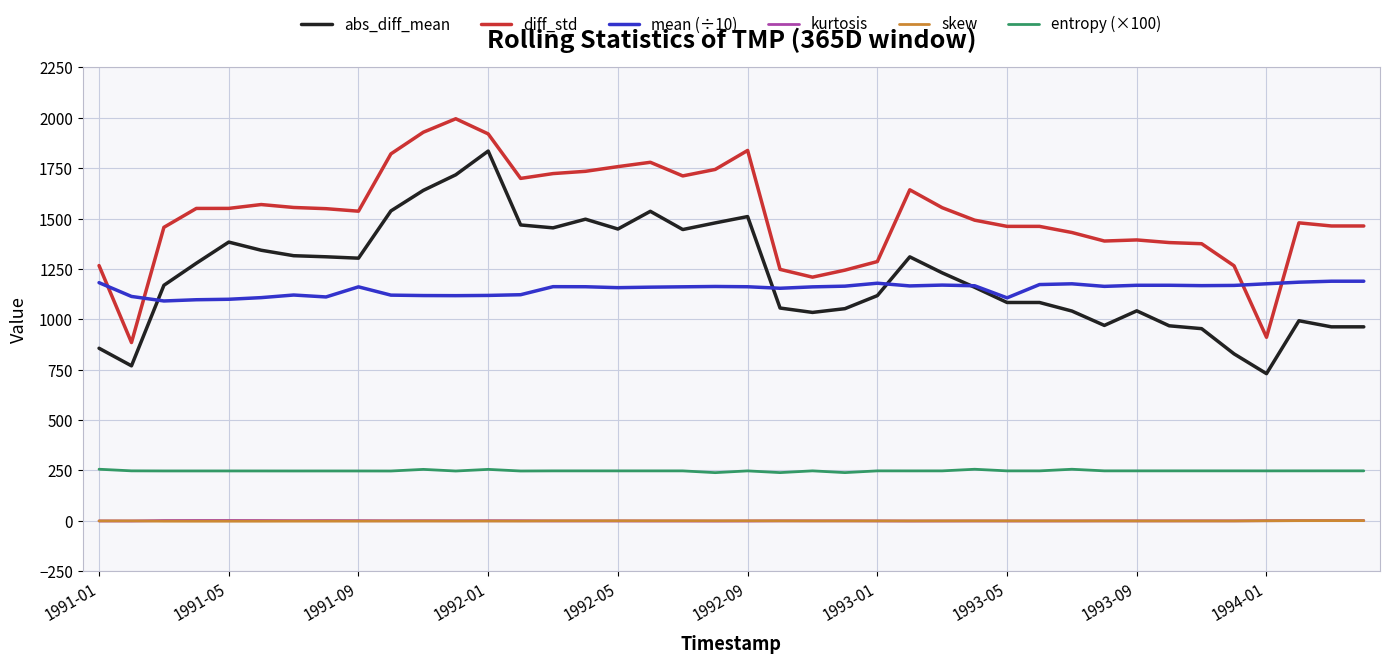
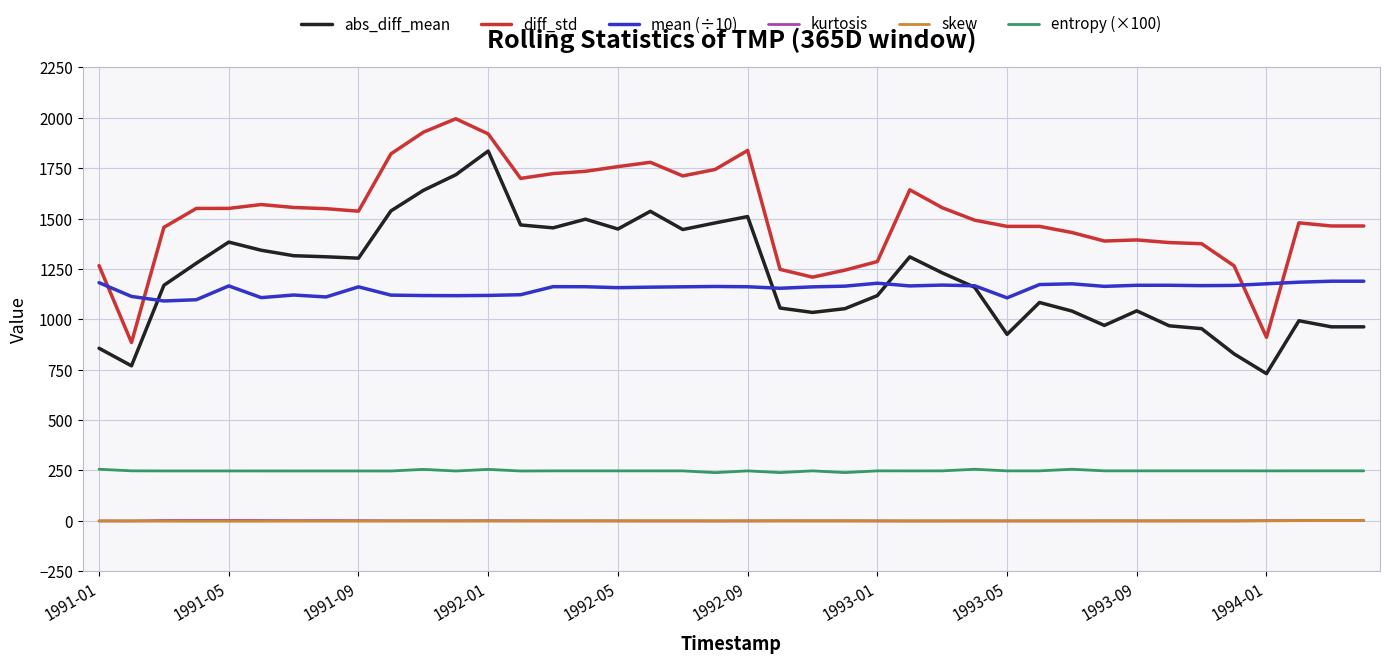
  {
    "abs_diff_mean": {
      "1991-01": 860,
      "1991-05": 1380,
      "1991-09": 1300,
      "1992-01": 1840,
      "1992-05": 1450,
      "1992-09": 1510,
      "1993-01": 1120,
-     "1993-05": 1080,
+     "1993-05": 930,
      "1993-09": 1040,
      "1994-01": 730
    },
    "diff_std": {
      "1991-01": 1270,
      "1991-05": 1550,
      "1991-09": 1540,
      "1992-01": 1920,
      "1992-05": 1760,
      "1992-09": 1840,
      "1993-01": 1290,
      "1993-05": 1460,
      "1993-09": 1390,
      "1994-01": 910
    },
    "mean (÷10)": {
      "1991-01": 1180,
-     "1991-05": 1100,
+     "1991-05": 1170,
      "1991-09": 1160,
      "1992-01": 1120,
      "1992-05": 1160,
      "1992-09": 1160,
      "1993-01": 1180,
      "1993-05": 1110,
      "1993-09": 1170,
      "1994-01": 1180
    },
    "entropy (×100)": {
      "1991-01": 260,
      "1991-05": 250,
      "1991-09": 250,
      "1992-01": 260,
      "1992-05": 250,
      "1992-09": 250,
      "1993-01": 250,
      "1993-05": 250,
      "1993-09": 250,
      "1994-01": 250
    }
  }
